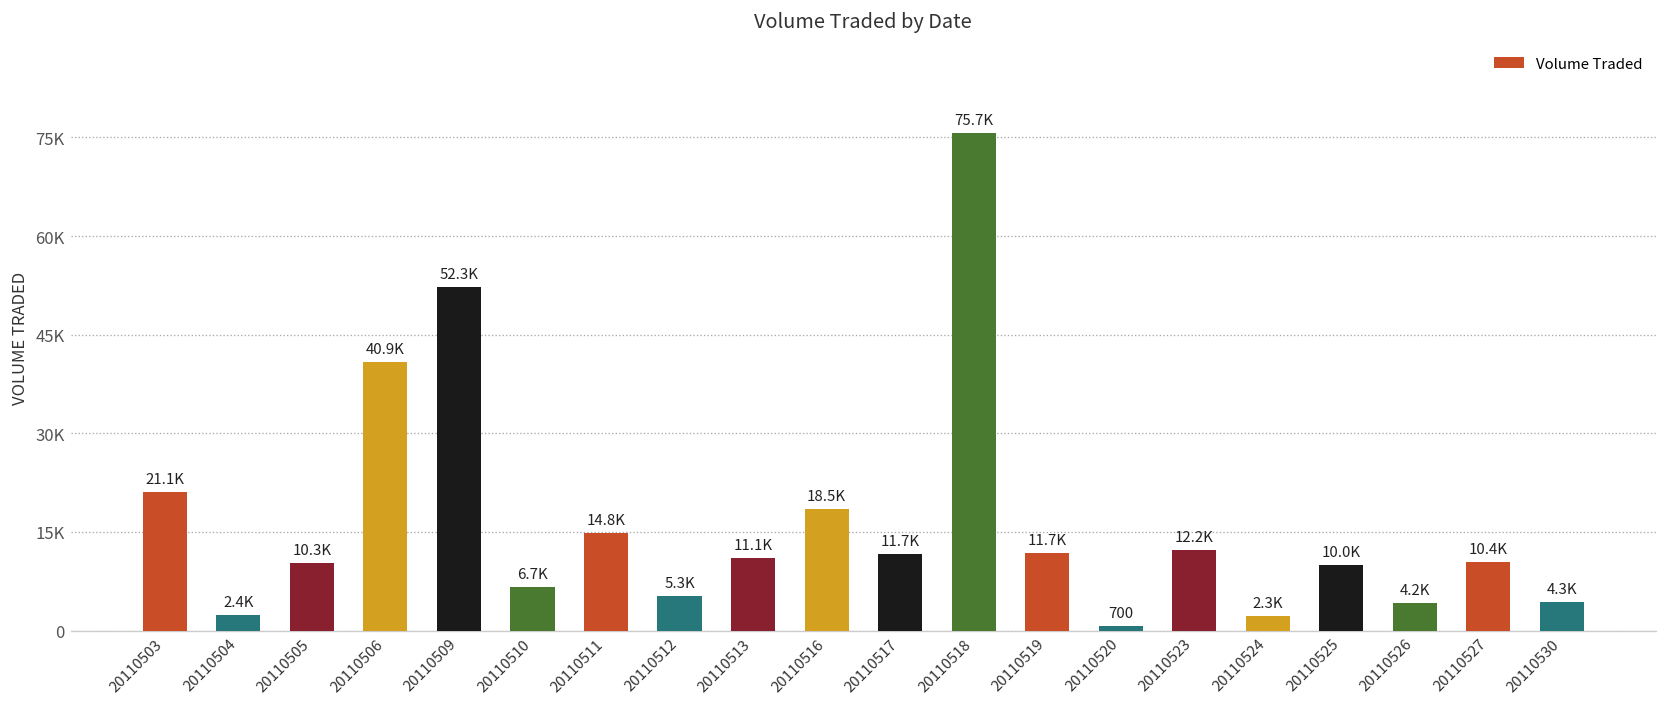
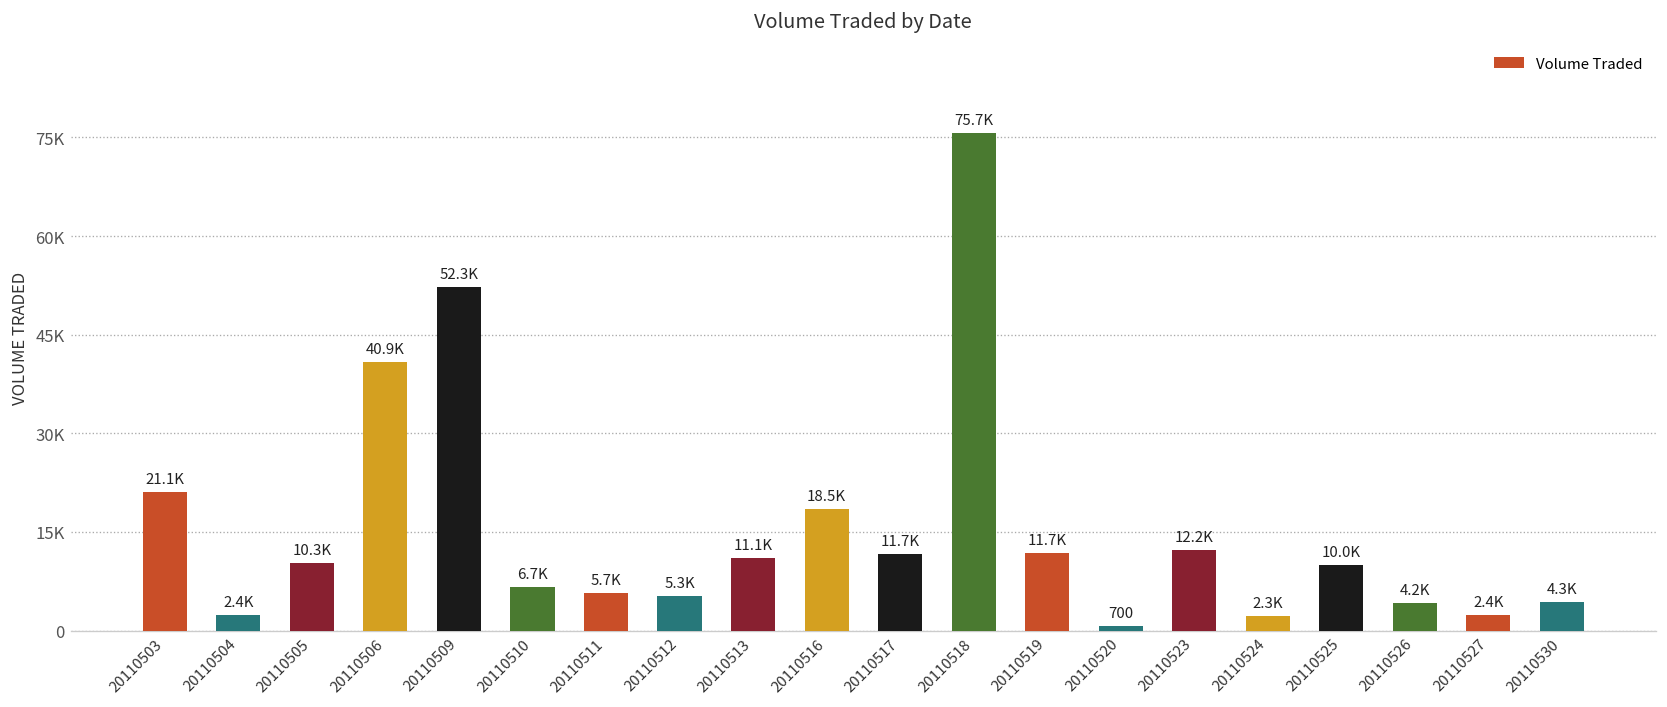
  {
    "20110503": "21.1K",
    "20110504": "2.4K",
    "20110505": "10.3K",
    "20110506": "40.9K",
    "20110509": "52.3K",
    "20110510": "6.7K",
-   "20110511": "14.8K",
+   "20110511": "5.7K",
    "20110512": "5.3K",
    "20110513": "11.1K",
    "20110516": "18.5K",
    "20110517": "11.7K",
    "20110518": "75.7K",
    "20110519": "11.7K",
    "20110520": "700",
    "20110523": "12.2K",
    "20110524": "2.3K",
    "20110525": "10.0K",
    "20110526": "4.2K",
-   "20110527": "10.4K",
+   "20110527": "2.4K",
    "20110530": "4.3K"
  }
